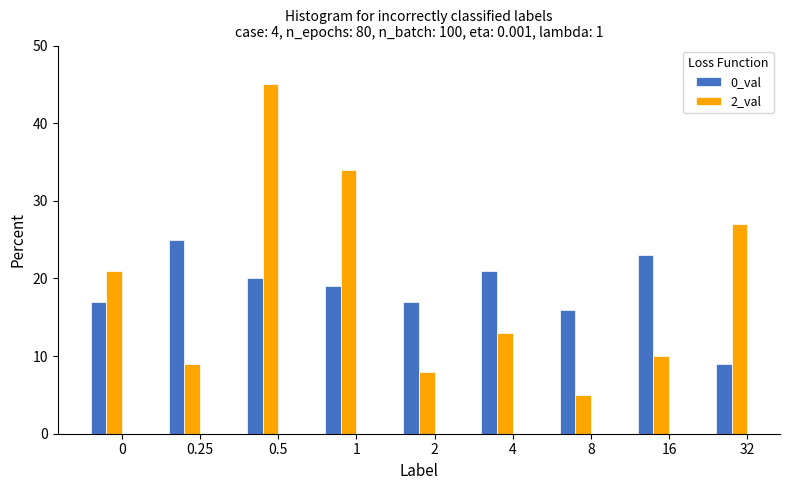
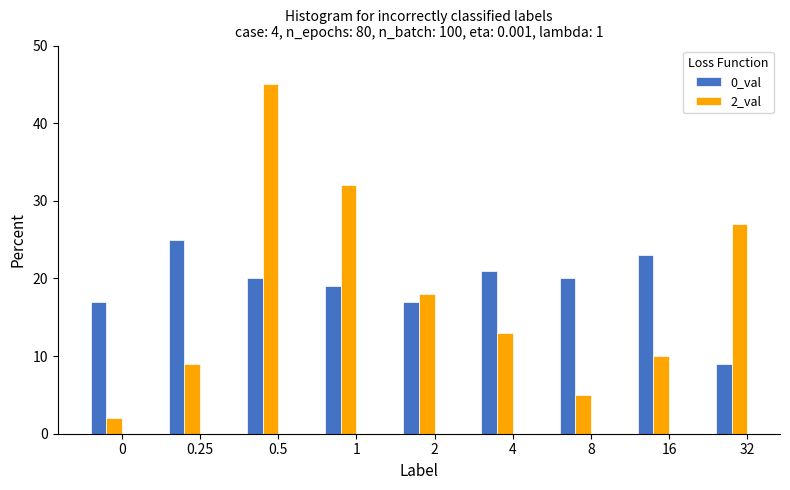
  {
    "0_val": {
      "0": 17,
      "0.25": 25,
      "0.5": 20,
      "1": 19,
      "2": 17,
      "4": 21,
-     "8": 16,
+     "8": 20,
      "16": 23,
      "32": 9
    },
    "2_val": {
-     "0": 21,
+     "0": 2,
      "0.25": 9,
      "0.5": 45,
-     "1": 34,
-     "2": 8,
+     "1": 32,
+     "2": 18,
      "4": 13,
      "8": 5,
      "16": 10,
      "32": 27
    }
  }
